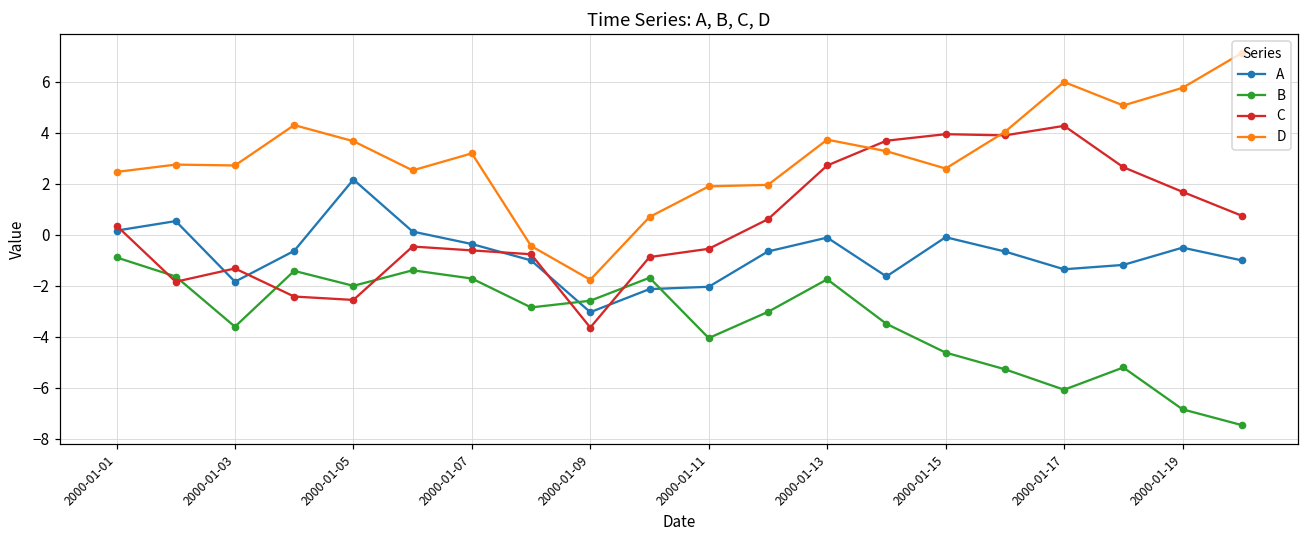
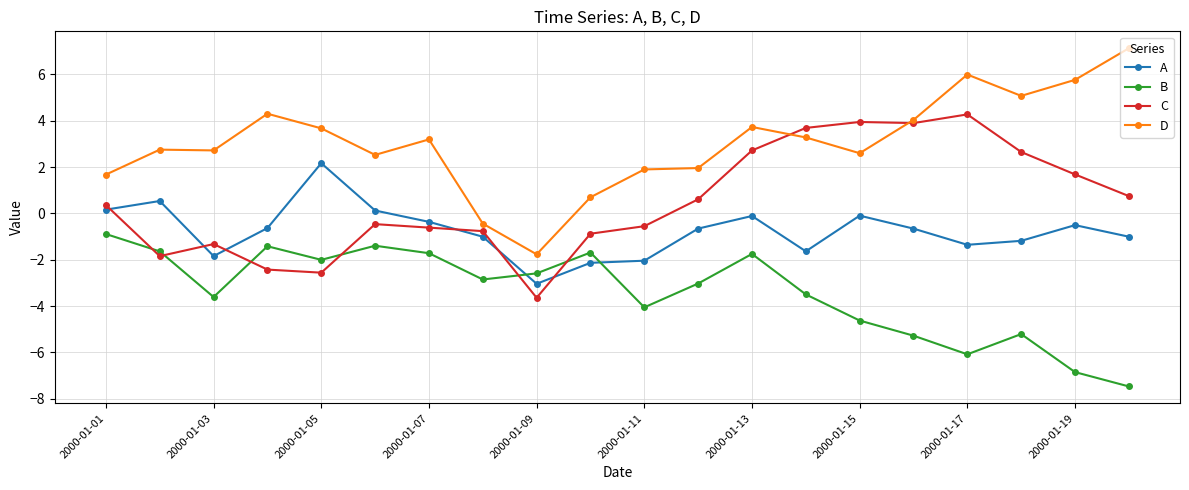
  {
    "A": {
      "2000-01-01": 0.2,
      "2000-01-03": -1.8,
      "2000-01-05": 2.2,
      "2000-01-07": -0.4,
      "2000-01-09": -3.0,
      "2000-01-11": -2.0,
      "2000-01-13": -0.1,
      "2000-01-15": -0.1,
      "2000-01-17": -1.4,
      "2000-01-19": -0.5
    },
    "B": {
      "2000-01-01": -0.9,
      "2000-01-03": -3.6,
      "2000-01-05": -2.0,
      "2000-01-07": -1.7,
      "2000-01-09": -2.6,
      "2000-01-11": -4.1,
      "2000-01-13": -1.7,
      "2000-01-15": -4.6,
      "2000-01-17": -6.1,
      "2000-01-19": -6.8
    },
    "C": {
      "2000-01-01": 0.4,
      "2000-01-03": -1.3,
      "2000-01-05": -2.6,
      "2000-01-07": -0.6,
      "2000-01-09": -3.6,
      "2000-01-11": -0.6,
      "2000-01-13": 2.7,
      "2000-01-15": 3.9,
      "2000-01-17": 4.3,
      "2000-01-19": 1.7
    },
    "D": {
-     "2000-01-01": 2.5,
+     "2000-01-01": 1.7,
      "2000-01-03": 2.7,
      "2000-01-05": 3.7,
      "2000-01-07": 3.2,
      "2000-01-09": -1.8,
      "2000-01-11": 1.9,
      "2000-01-13": 3.7,
      "2000-01-15": 2.6,
      "2000-01-17": 6.0,
      "2000-01-19": 5.8
    }
  }
